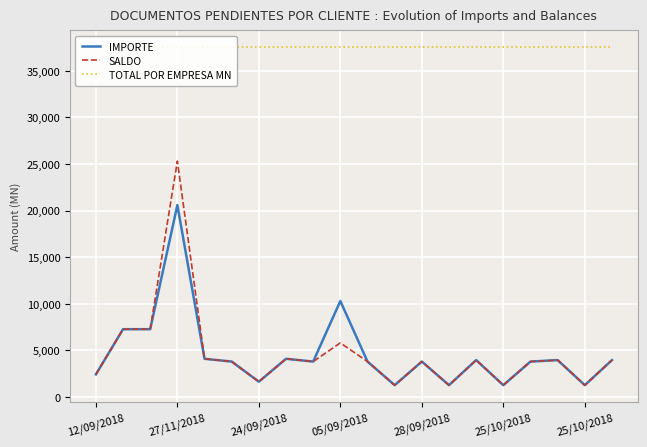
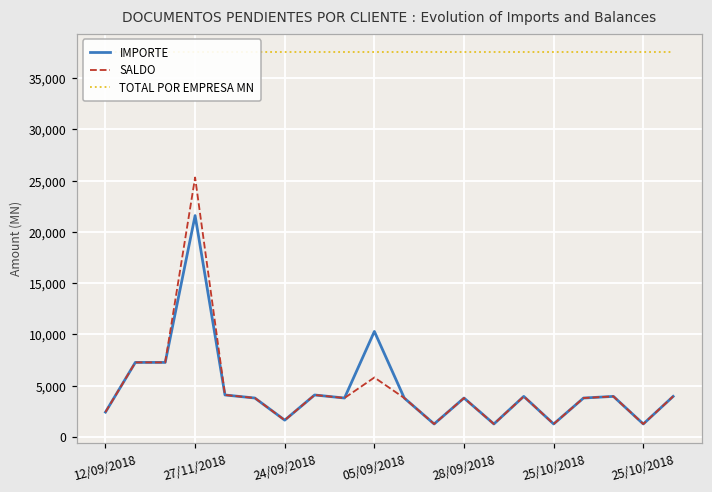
  {
    "IMPORTE": {
-     "27/11/2018": "21,000",
+     "27/11/2018": "22,000",
      "05/09/2018": "10,000"
    },
    "SALDO": {
      "27/11/2018": "25,000",
      "05/09/2018": "6,000"
    },
    "TOTAL POR EMPRESA MN": {
      "05/09/2018": "38,000"
    }
  }
